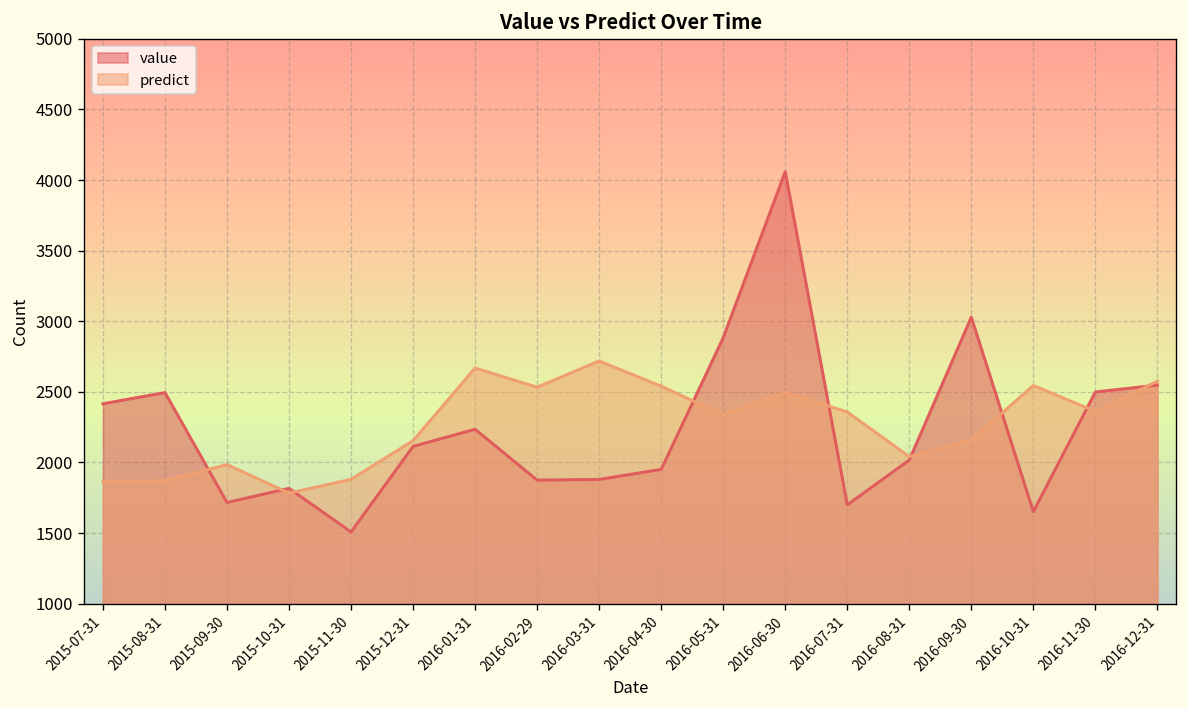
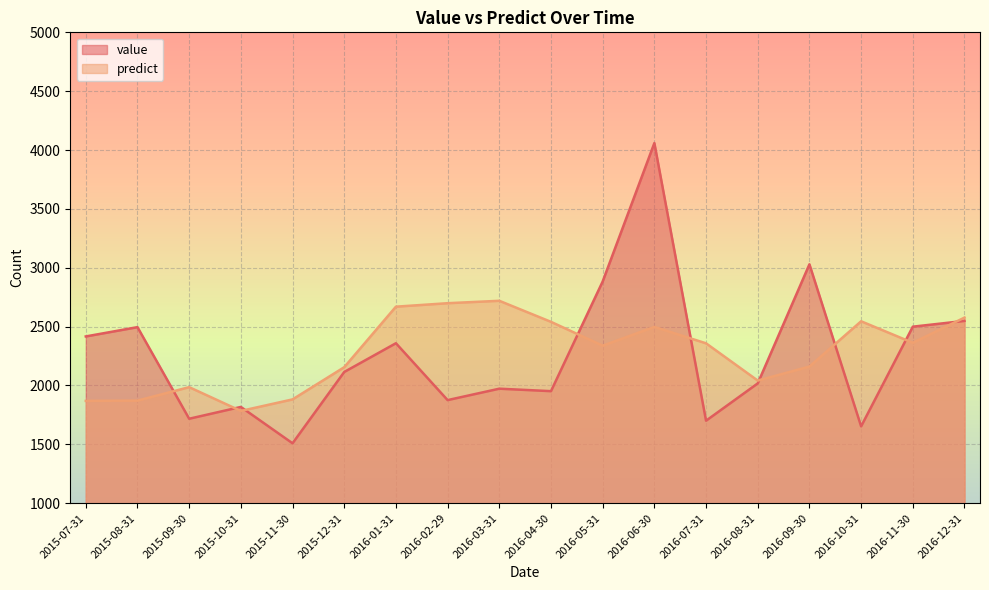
  {
    "value": {
      "2015-07-31": 2420,
      "2015-08-31": 2500,
      "2015-09-30": 1720,
      "2015-10-31": 1820,
      "2015-11-30": 1510,
      "2015-12-31": 2110,
-     "2016-01-31": 2240,
+     "2016-01-31": 2360,
      "2016-02-29": 1880,
-     "2016-03-31": 1880,
+     "2016-03-31": 1970,
      "2016-04-30": 1950,
      "2016-05-31": 2880,
      "2016-06-30": 4060,
      "2016-07-31": 1700,
      "2016-08-31": 2020,
      "2016-09-30": 3030,
      "2016-10-31": 1650,
      "2016-11-30": 2500,
      "2016-12-31": 2550
    },
    "predict": {
      "2015-07-31": 1870,
      "2015-08-31": 1870,
      "2015-09-30": 1990,
      "2015-10-31": 1780,
      "2015-11-30": 1880,
      "2015-12-31": 2150,
      "2016-01-31": 2670,
-     "2016-02-29": 2530,
+     "2016-02-29": 2700,
      "2016-03-31": 2720,
      "2016-04-30": 2540,
      "2016-05-31": 2340,
      "2016-06-30": 2500,
      "2016-07-31": 2360,
      "2016-08-31": 2040,
      "2016-09-30": 2160,
      "2016-10-31": 2540,
      "2016-11-30": 2360,
      "2016-12-31": 2580
    }
  }
